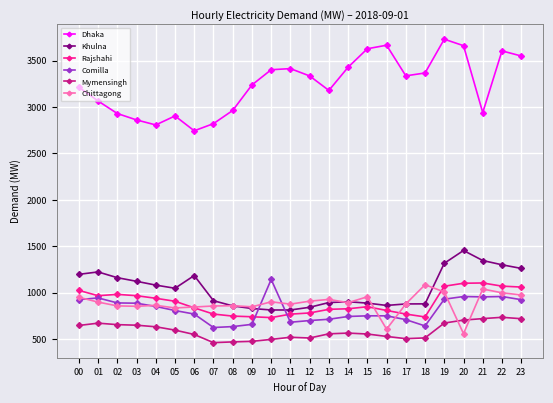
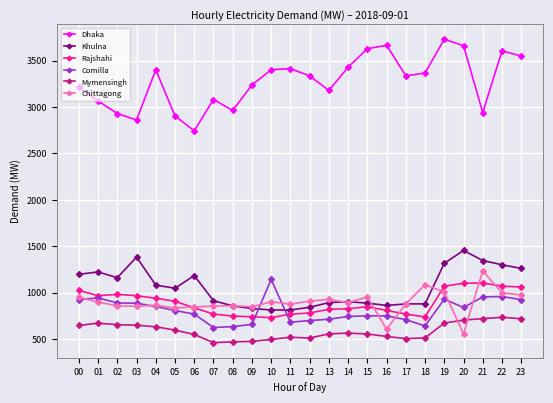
  {
    "Dhaka": {
      "02": 2900,
      "03": 2900,
-     "04": 2800,
+     "04": 3400,
      "05": 2900,
      "06": 2700,
-     "07": 2800,
+     "07": 3100,
      "08": 3000,
      "09": 3200,
      "10": 3400,
      "11": 3400,
      "12": 3300,
      "13": 3200,
      "14": 3400,
      "15": 3600,
      "16": 3700,
      "17": 3300,
      "18": 3400,
      "19": 3700,
      "20": 3700,
      "21": 2900,
      "22": 3600,
      "23": 3500
    },
    "Khulna": {
      "00": 1200,
      "01": 1200,
      "02": 1200,
-     "03": 1100,
+     "03": 1400,
      "04": 1100,
      "05": 1000,
      "06": 1200,
      "07": 900,
      "10": 800,
      "11": 800,
      "12": 800,
      "13": 900,
      "15": 900,
      "16": 900,
      "18": 900,
      "19": 1300,
      "20": 1500,
      "21": 1300,
      "22": 1300,
      "23": 1300
    },
    "Comilla": {
      "02": 900,
      "03": 900,
      "05": 800,
      "06": 800,
      "07": 600,
      "08": 600,
      "09": 700,
      "10": 1100,
      "11": 700,
      "12": 700,
      "13": 700,
      "14": 700,
      "15": 700,
      "16": 700,
      "17": 700,
      "18": 600,
      "19": 900,
-     "20": 1000,
+     "20": 800,
      "21": 1000,
      "22": 1000,
      "23": 900
    },
    "Chittagong": {
      "01": 900,
      "02": 900,
      "03": 900,
      "05": 800,
      "07": 900,
      "10": 900,
      "11": 900,
      "12": 900,
      "13": 900,
      "15": 1000,
      "16": 600,
      "18": 1100,
      "19": 1000,
      "20": 600,
-     "21": 1000,
+     "21": 1200,
      "22": 1000,
      "23": 1000
    }
  }
